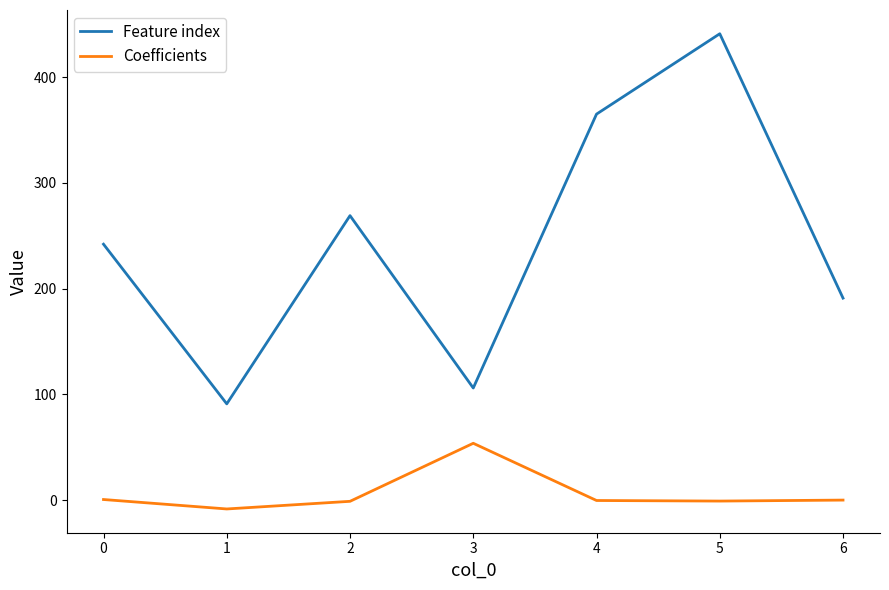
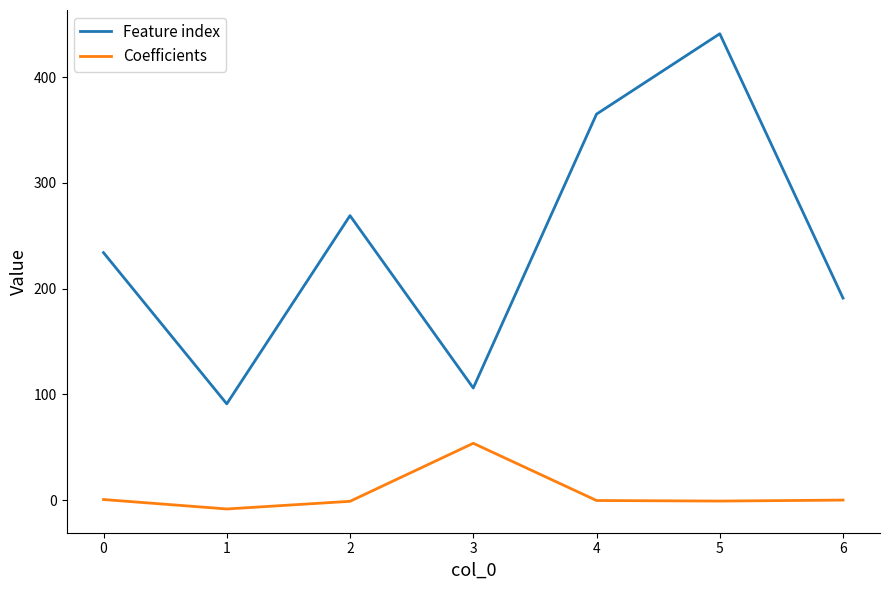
  {
    "Feature index": {
-     "0": 242,
+     "0": 234,
      "1": 91,
      "2": 269,
      "3": 106,
      "4": 365,
      "5": 441,
      "6": 191
    },
    "Coefficients": {
      "0": 1,
      "1": -8,
      "2": -1,
      "3": 54,
      "4": 0,
      "5": -1,
      "6": 0
    }
  }
